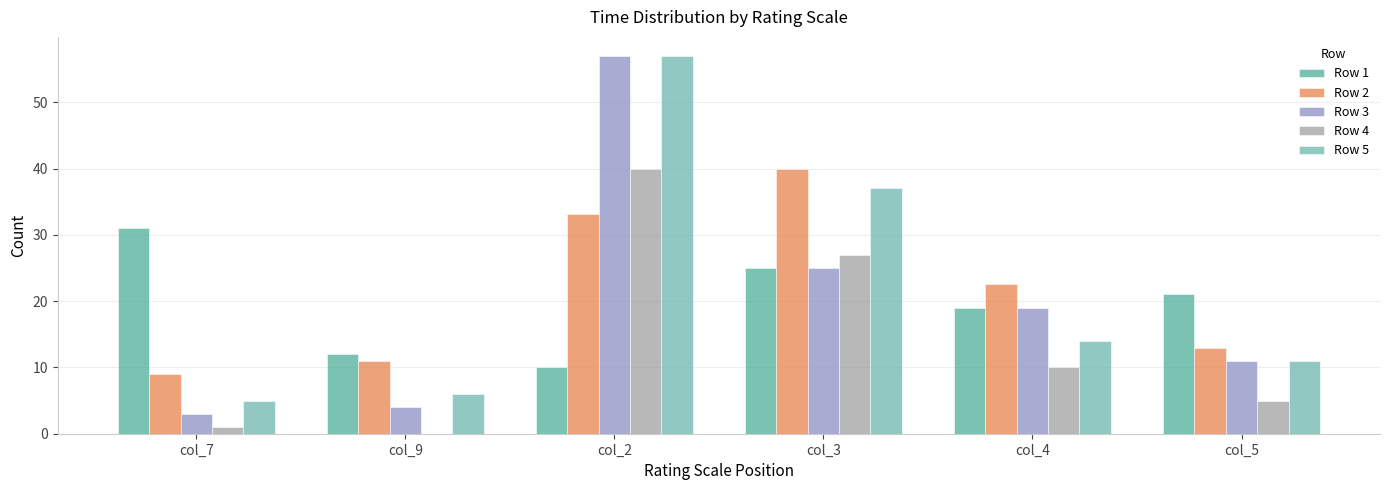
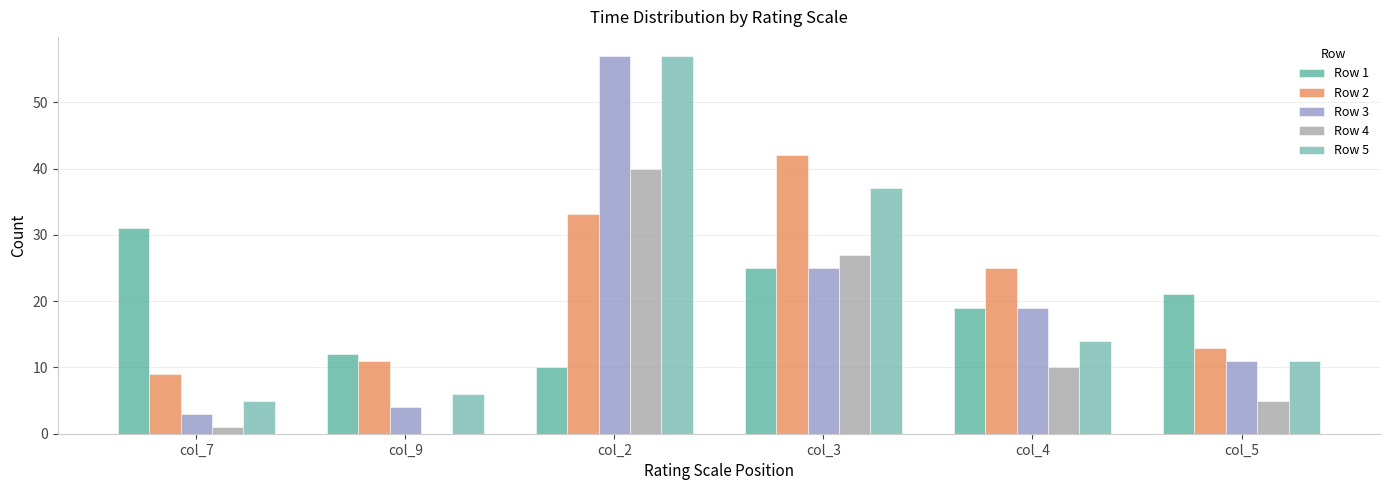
  {
    "Row 2": {
      "col_7": 9,
      "col_9": 11,
      "col_2": 33,
-     "col_3": 40,
-     "col_4": 23,
+     "col_3": 42,
+     "col_4": 25,
      "col_5": 13
    }
  }
